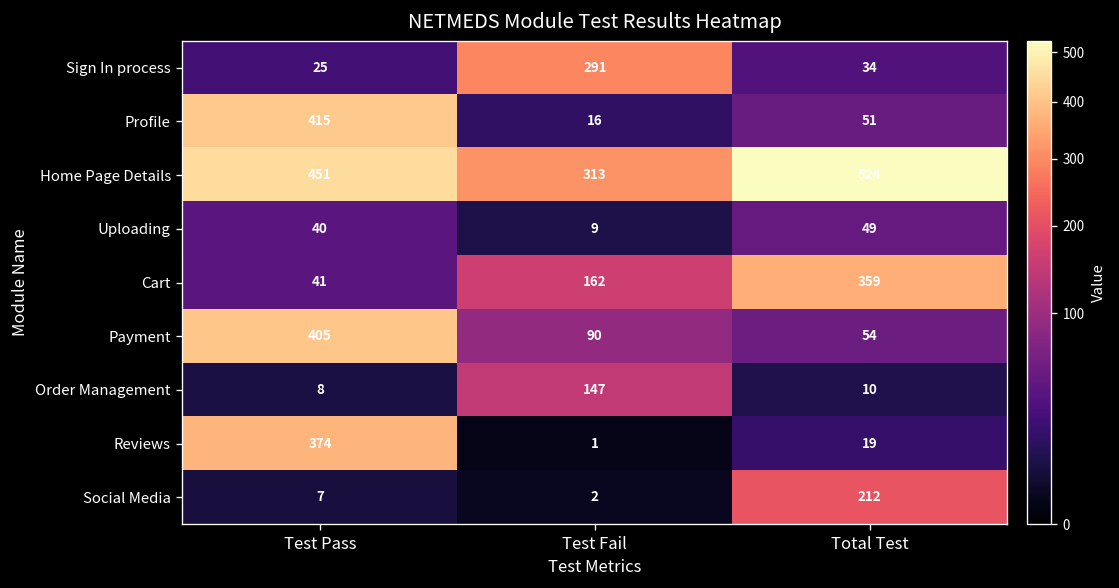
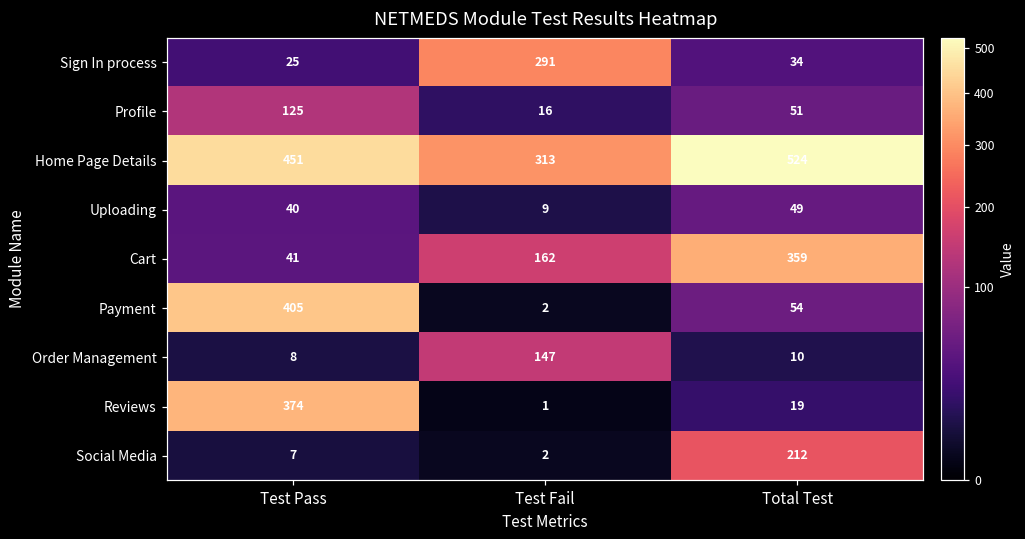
  {
    "Sign In process": {
      "Test Pass": 25,
      "Test Fail": 291,
      "Total Test": 34
    },
    "Profile": {
-     "Test Pass": 415,
+     "Test Pass": 125,
      "Test Fail": 16,
      "Total Test": 51
    },
    "Home Page Details": {
      "Test Pass": 451,
      "Test Fail": 313,
      "Total Test": 524
    },
    "Uploading": {
      "Test Pass": 40,
      "Test Fail": 9,
      "Total Test": 49
    },
    "Cart": {
      "Test Pass": 41,
      "Test Fail": 162,
      "Total Test": 359
    },
    "Payment": {
      "Test Pass": 405,
-     "Test Fail": 90,
+     "Test Fail": 2,
      "Total Test": 54
    },
    "Order Management": {
      "Test Pass": 8,
      "Test Fail": 147,
      "Total Test": 10
    },
    "Reviews": {
      "Test Pass": 374,
      "Test Fail": 1,
      "Total Test": 19
    },
    "Social Media": {
      "Test Pass": 7,
      "Test Fail": 2,
      "Total Test": 212
    }
  }
